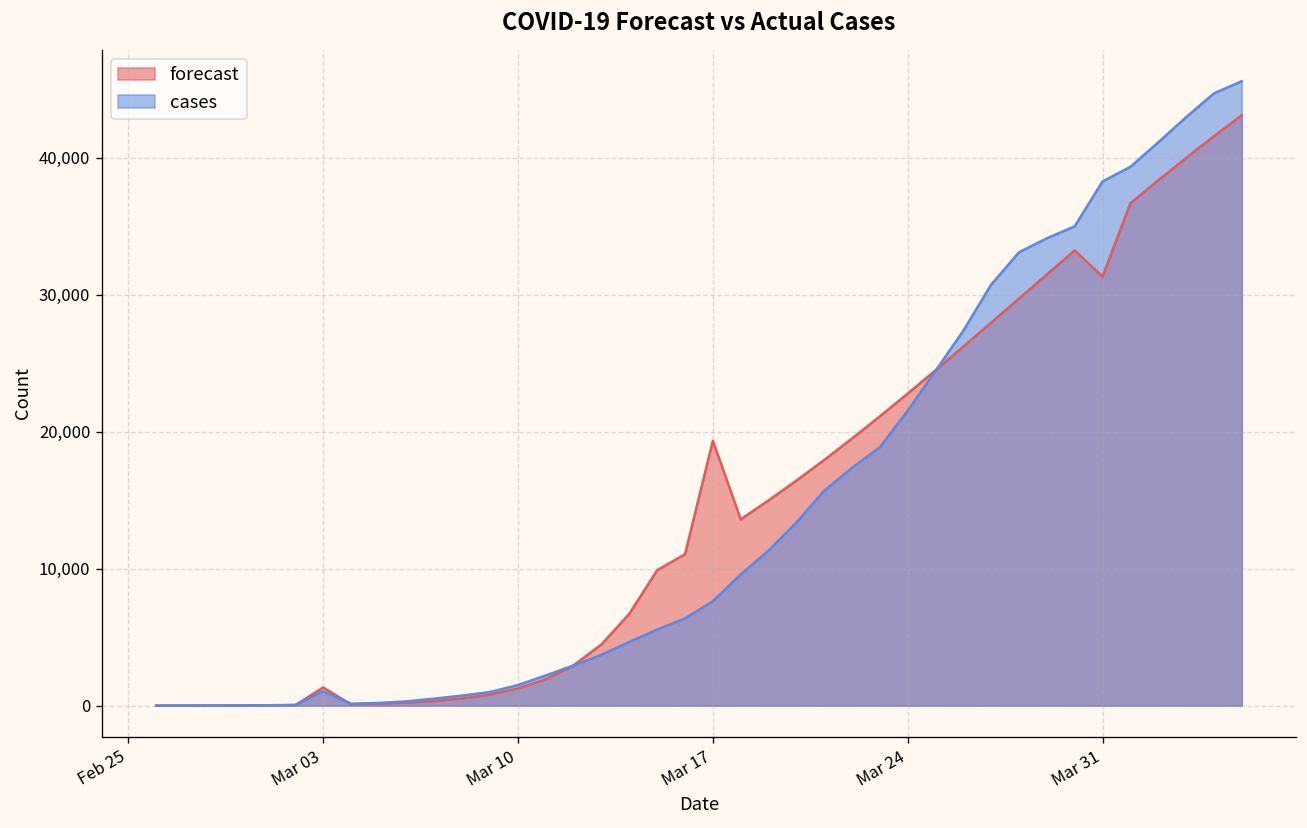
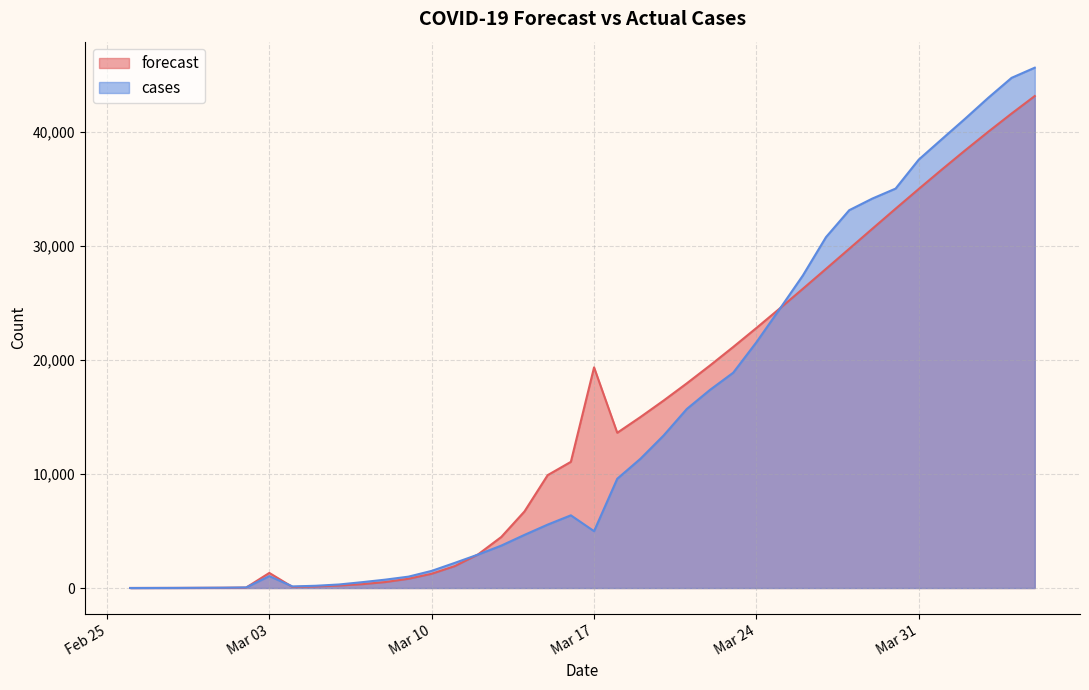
  {
    "forecast": {
      "Mar 03": "1,300",
      "Mar 10": "1,300",
      "Mar 17": "19,300",
      "Mar 24": "22,800",
-     "Mar 31": "31,300"
+     "Mar 31": "35,000"
    },
    "cases": {
      "Mar 03": "1,000",
      "Mar 10": "1,500",
-     "Mar 17": "7,600",
+     "Mar 17": "5,000",
      "Mar 24": "21,500",
-     "Mar 31": "38,300"
+     "Mar 31": "37,500"
    }
  }
